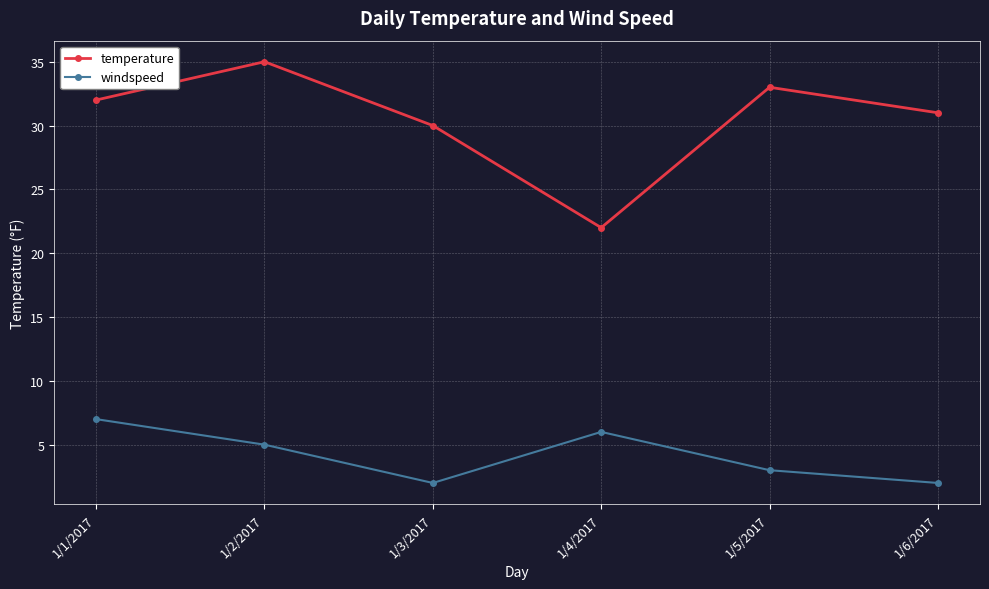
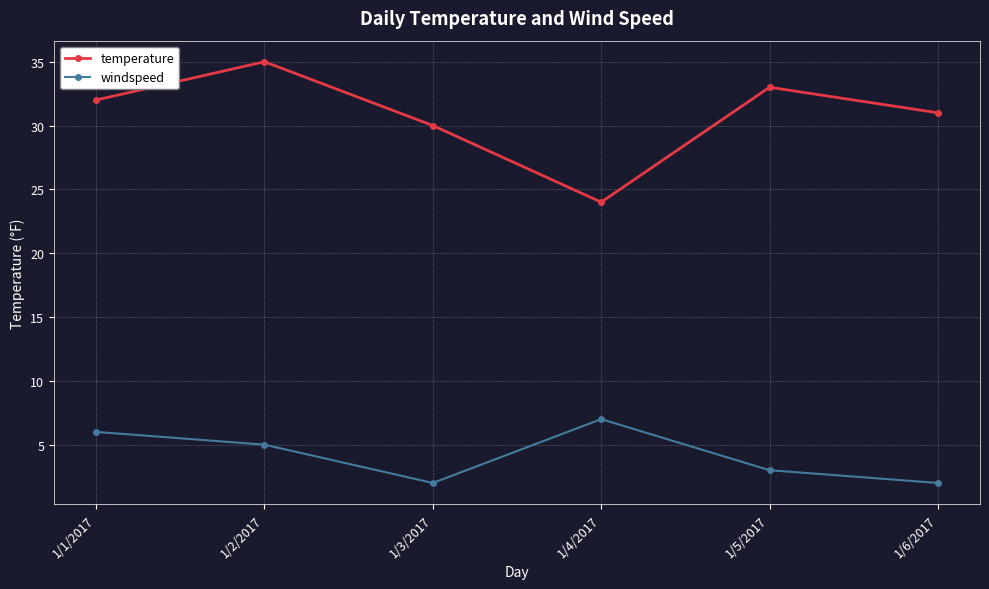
  {
    "temperature": {
      "1/1/2017": 32,
      "1/2/2017": 35,
      "1/3/2017": 30,
-     "1/4/2017": 22,
+     "1/4/2017": 24,
      "1/5/2017": 33,
      "1/6/2017": 31
    },
    "windspeed": {
-     "1/1/2017": 7,
+     "1/1/2017": 6,
      "1/2/2017": 5,
      "1/3/2017": 2,
-     "1/4/2017": 6,
+     "1/4/2017": 7,
      "1/5/2017": 3,
      "1/6/2017": 2
    }
  }
